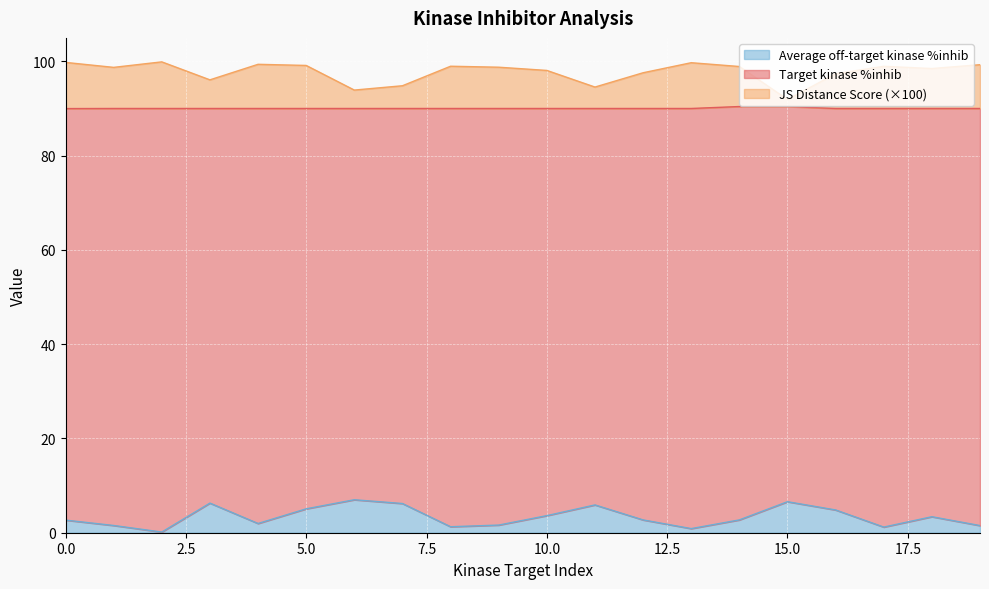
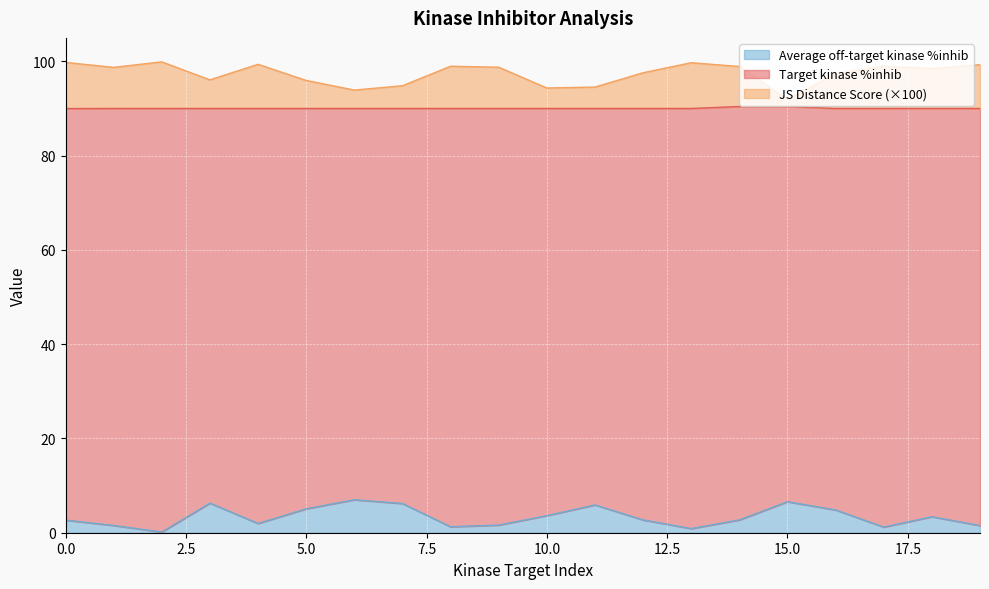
  {
    "Average off-target kinase %inhib": {
      "0.0": 3,
      "5.0": 5,
      "10.0": 4,
      "15.0": 7
    },
    "Target kinase %inhib": {
      "0.0": 90,
      "5.0": 90,
      "10.0": 90,
      "15.0": 90
    },
    "JS Distance Score (×100)": {
      "0.0": 100,
-     "5.0": 99,
-     "10.0": 98
+     "5.0": 96,
+     "10.0": 94
    }
  }
